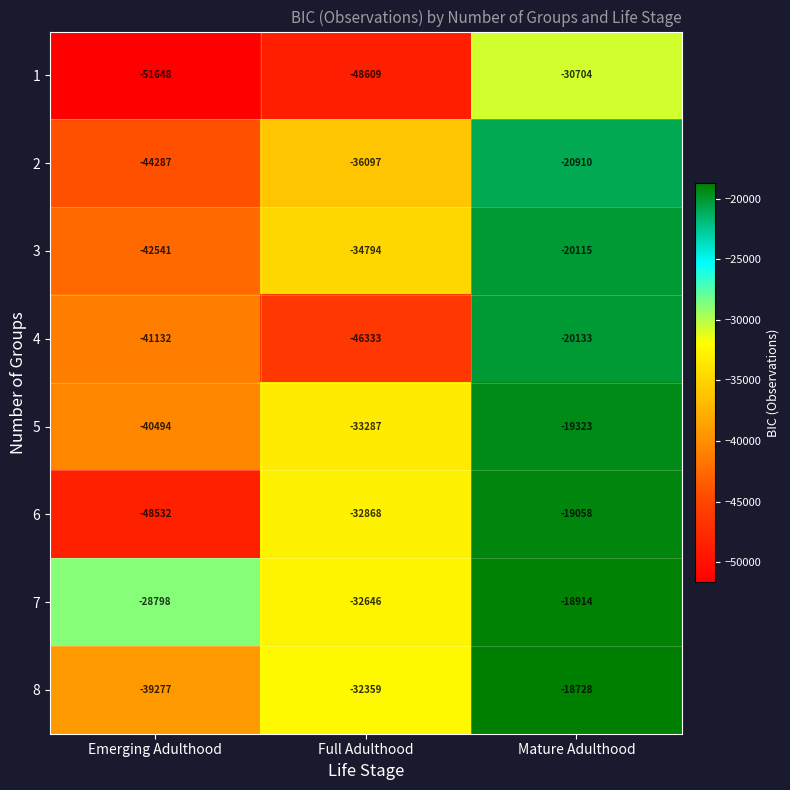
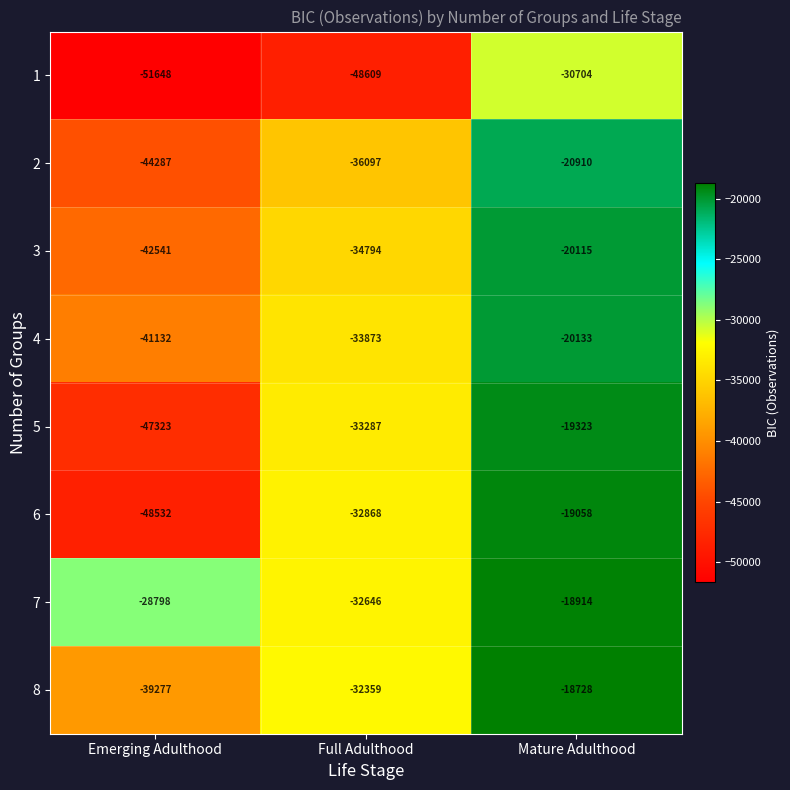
  {
    "1": {
      "Emerging Adulthood": -51648,
      "Full Adulthood": -48609,
      "Mature Adulthood": -30704
    },
    "2": {
      "Emerging Adulthood": -44287,
      "Full Adulthood": -36097,
      "Mature Adulthood": -20910
    },
    "3": {
      "Emerging Adulthood": -42541,
      "Full Adulthood": -34794,
      "Mature Adulthood": -20115
    },
    "4": {
      "Emerging Adulthood": -41132,
-     "Full Adulthood": -46333,
+     "Full Adulthood": -33873,
      "Mature Adulthood": -20133
    },
    "5": {
-     "Emerging Adulthood": -40494,
+     "Emerging Adulthood": -47323,
      "Full Adulthood": -33287,
      "Mature Adulthood": -19323
    },
    "6": {
      "Emerging Adulthood": -48532,
      "Full Adulthood": -32868,
      "Mature Adulthood": -19058
    },
    "7": {
      "Emerging Adulthood": -28798,
      "Full Adulthood": -32646,
      "Mature Adulthood": -18914
    },
    "8": {
      "Emerging Adulthood": -39277,
      "Full Adulthood": -32359,
      "Mature Adulthood": -18728
    }
  }
